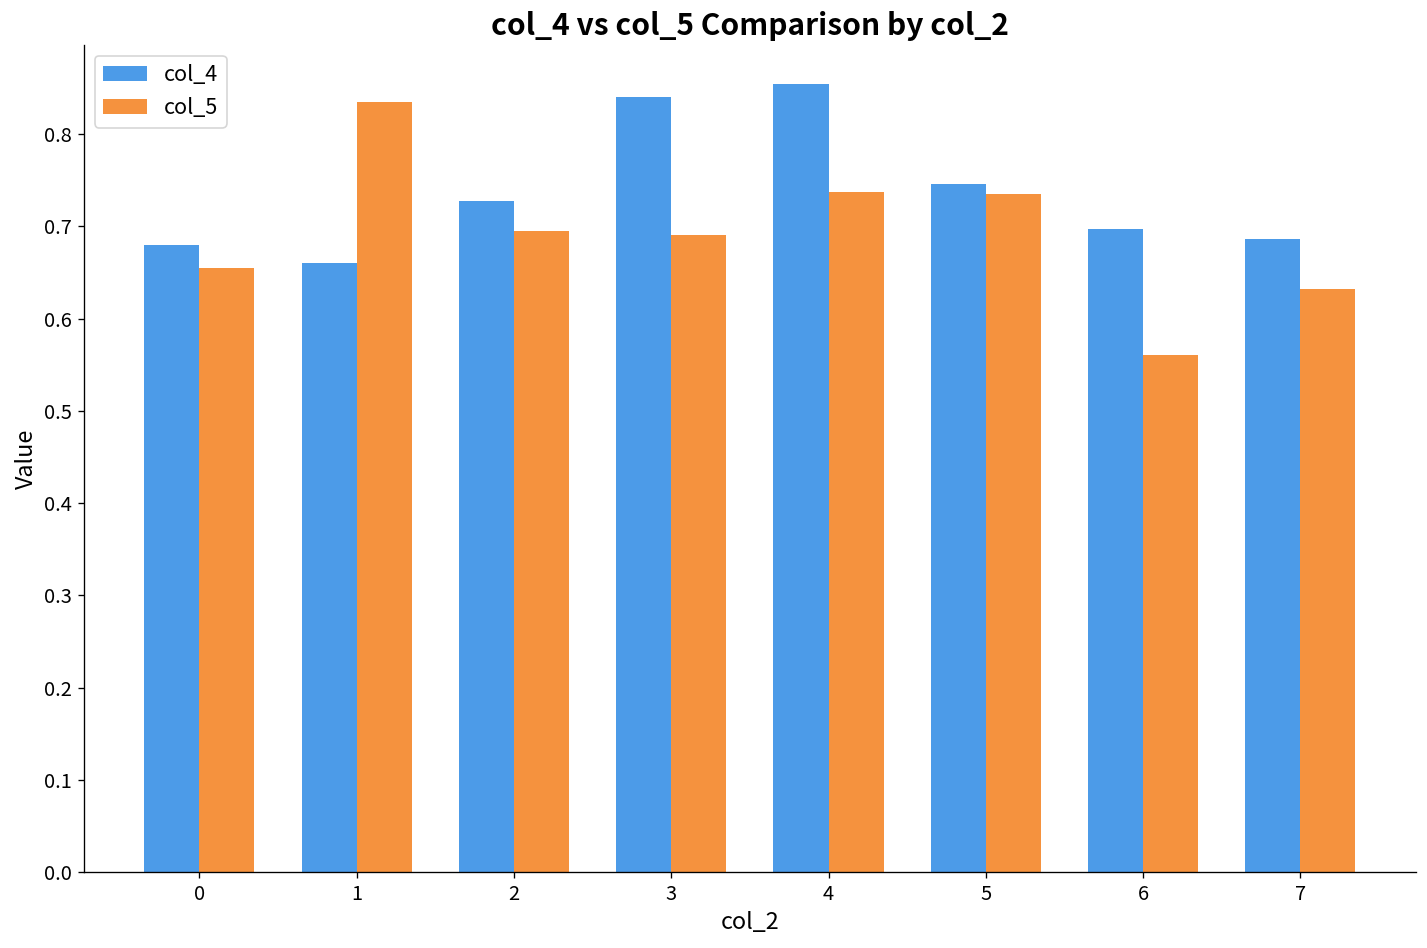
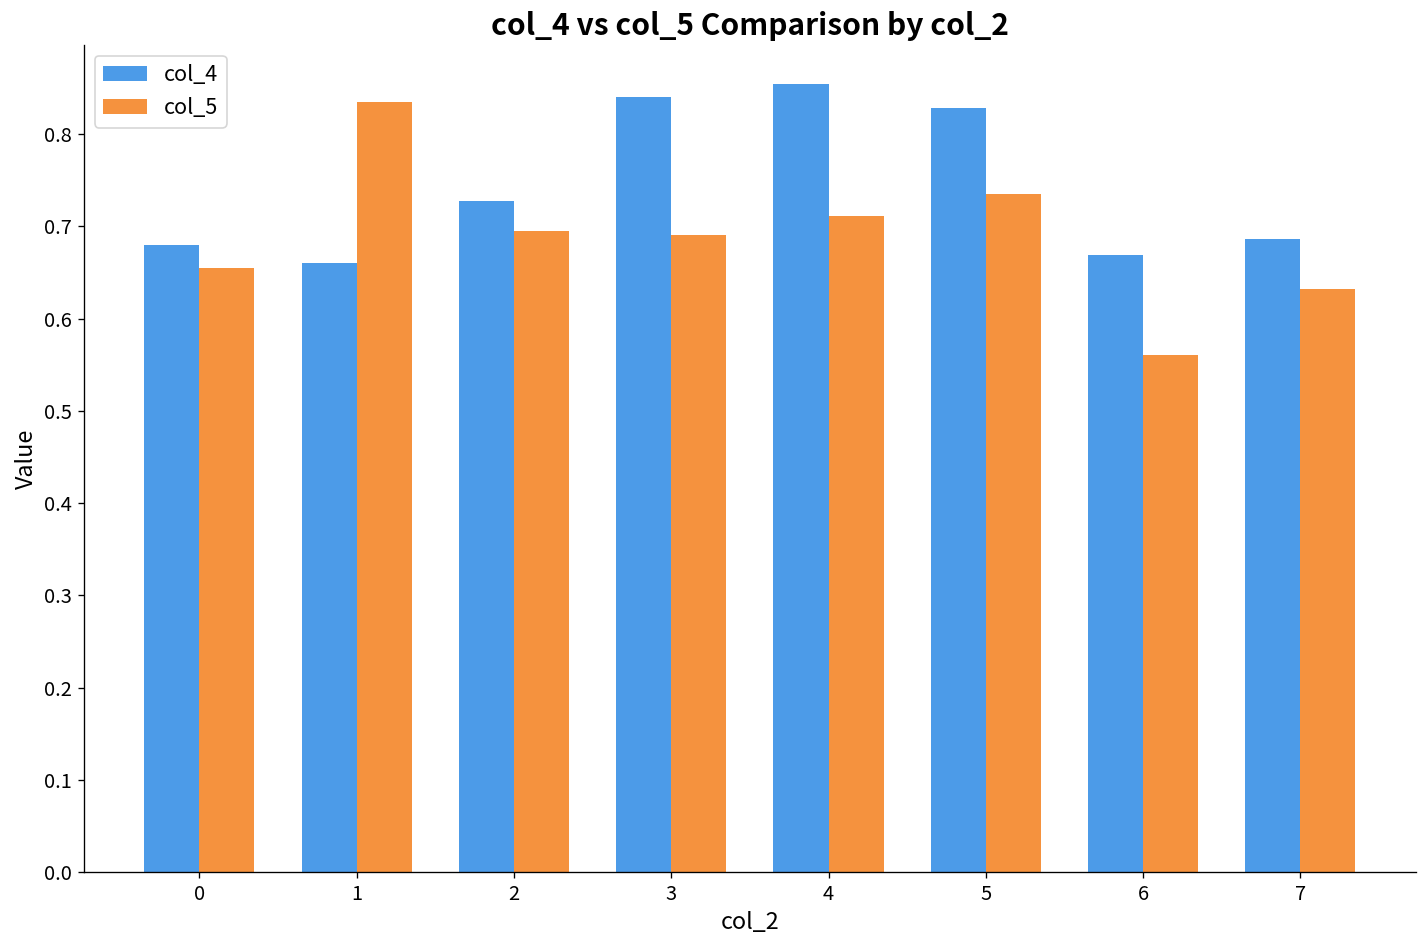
  {
    "col_4": {
      "0": 0.68,
      "1": 0.66,
      "2": 0.73,
      "3": 0.84,
      "4": 0.85,
-     "5": 0.75,
-     "6": 0.70,
+     "5": 0.83,
+     "6": 0.67,
      "7": 0.69
    },
    "col_5": {
      "0": 0.65,
      "1": 0.83,
      "2": 0.70,
      "3": 0.69,
-     "4": 0.74,
+     "4": 0.71,
      "5": 0.74,
      "6": 0.56,
      "7": 0.63
    }
  }
